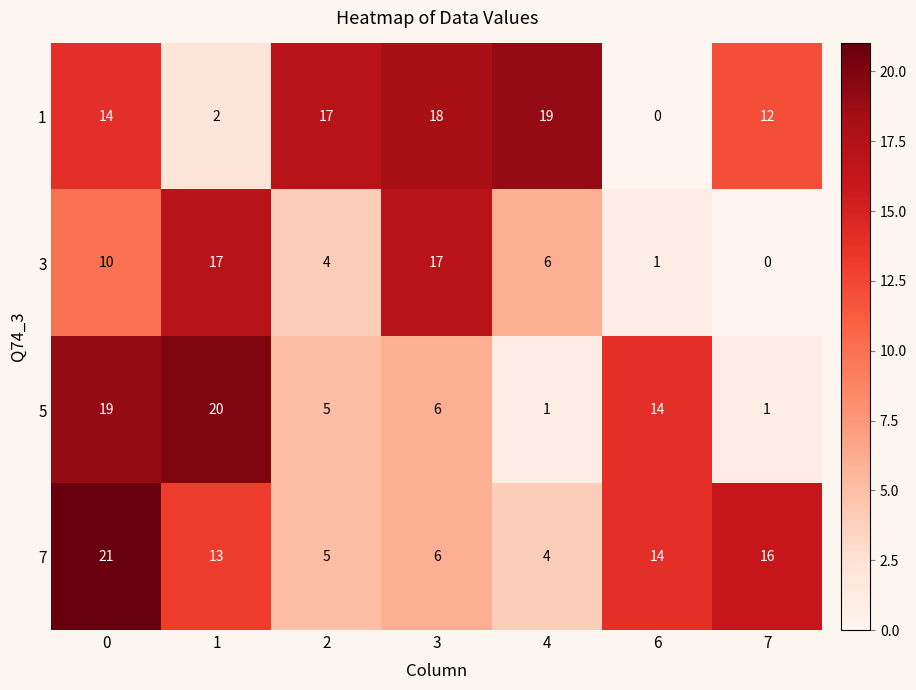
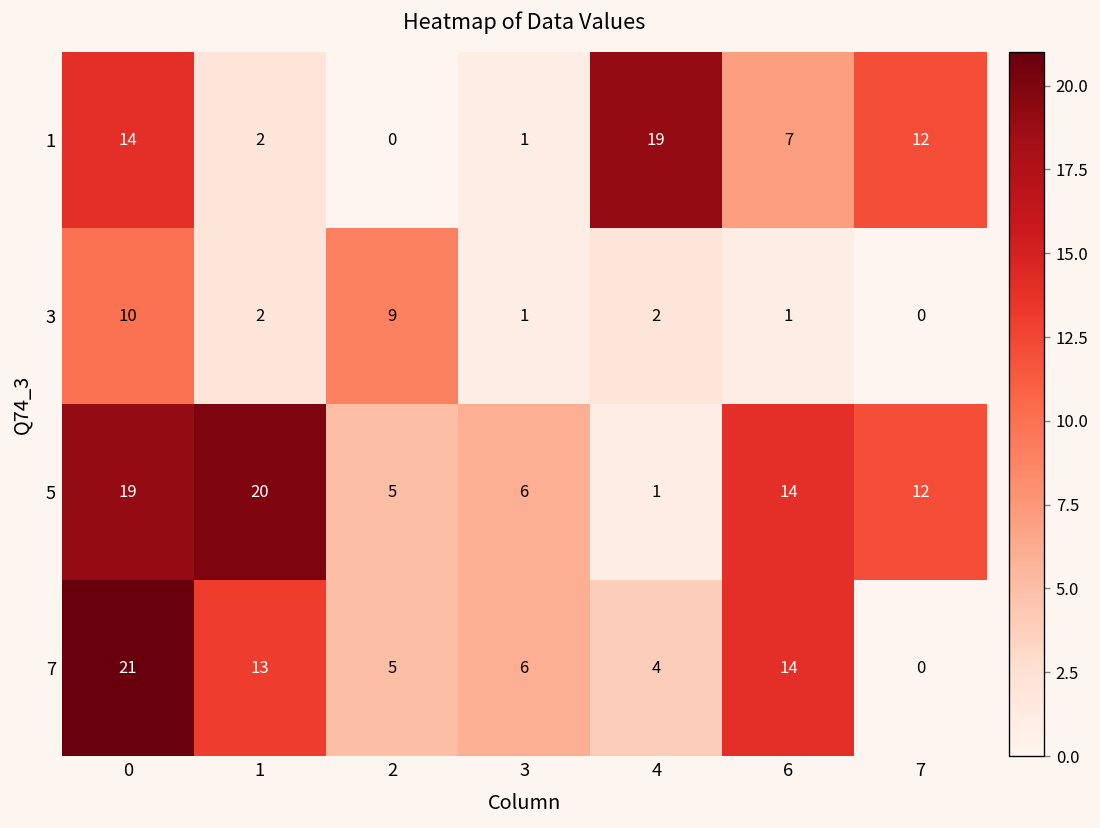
  {
    "1": {
      "0": 14,
      "1": 2,
-     "2": 17,
-     "3": 18,
+     "2": 0,
+     "3": 1,
      "4": 19,
-     "6": 0,
+     "6": 7,
      "7": 12
    },
    "3": {
      "0": 10,
-     "1": 17,
-     "2": 4,
-     "3": 17,
-     "4": 6,
+     "1": 2,
+     "2": 9,
+     "3": 1,
+     "4": 2,
      "6": 1,
      "7": 0
    },
    "5": {
      "0": 19,
      "1": 20,
      "2": 5,
      "3": 6,
      "4": 1,
      "6": 14,
-     "7": 1
+     "7": 12
    },
    "7": {
      "0": 21,
      "1": 13,
      "2": 5,
      "3": 6,
      "4": 4,
      "6": 14,
-     "7": 16
+     "7": 0
    }
  }
